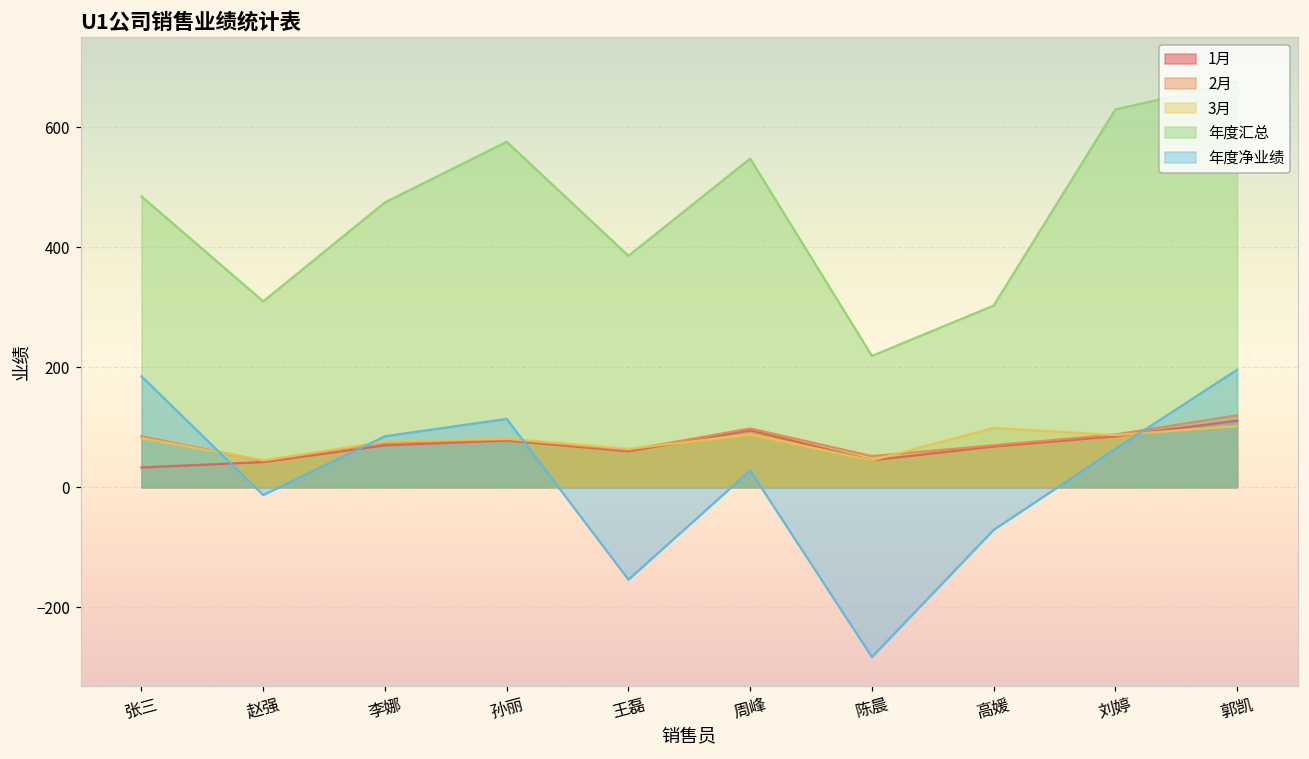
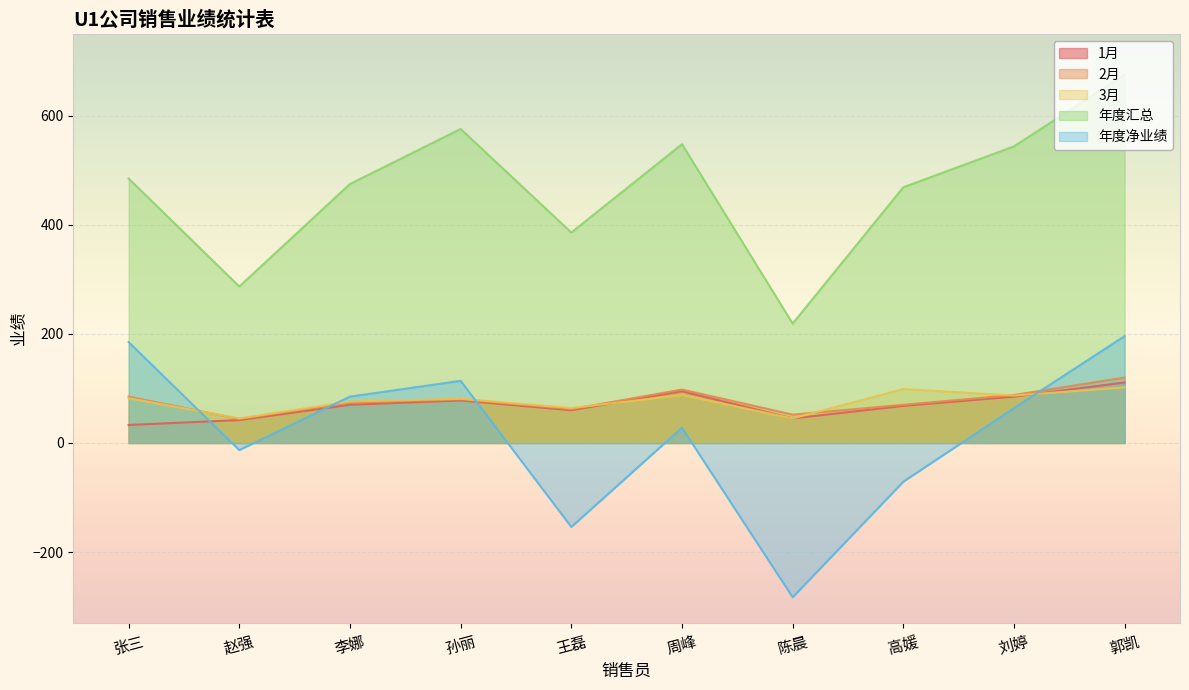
  {
    "年度汇总": {
      "张三": 490,
-     "赵强": 310,
+     "赵强": 290,
      "李娜": 480,
      "孙丽": 580,
      "王磊": 390,
      "周峰": 550,
      "陈晨": 220,
-     "高媛": 300,
-     "刘婷": 630
+     "高媛": 470,
+     "刘婷": 540
    }
  }
